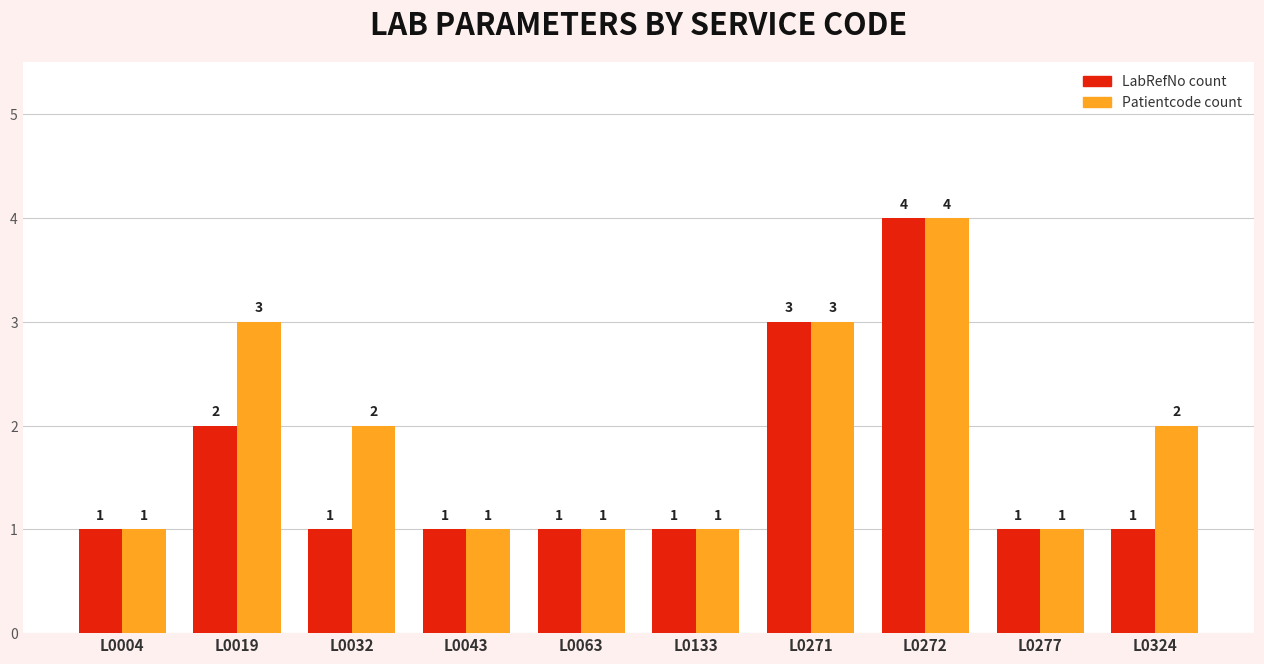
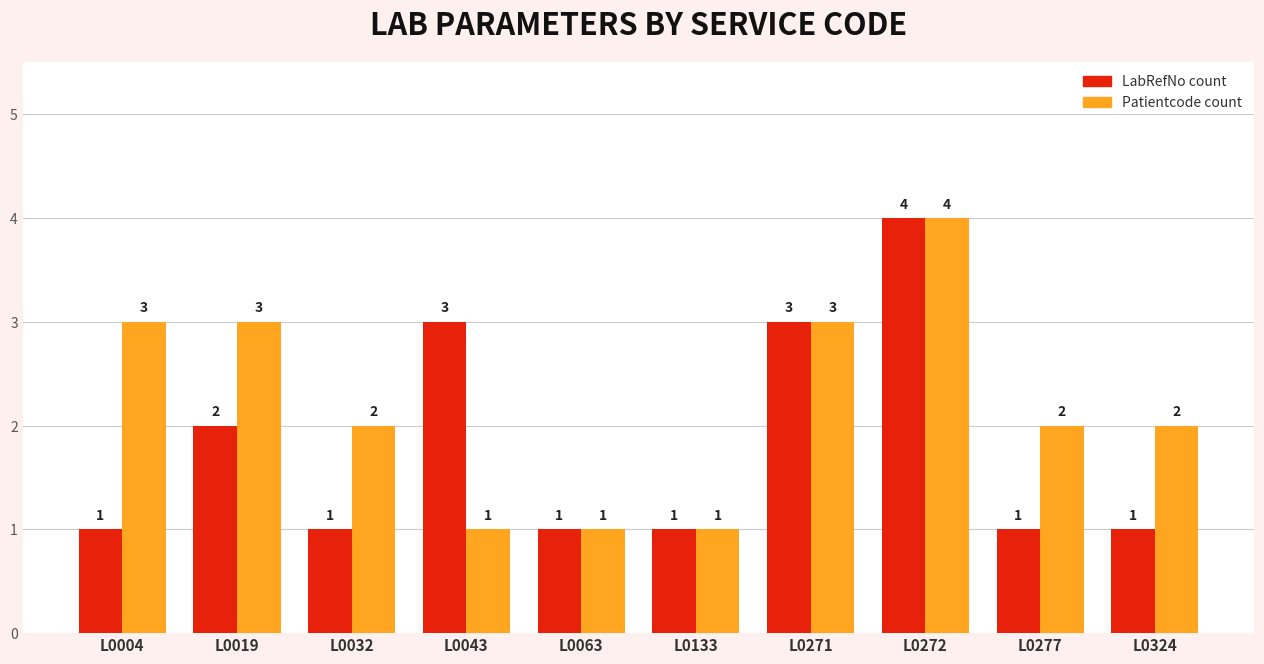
  {
    "LabRefNo count": {
      "L0004": 1,
      "L0019": 2,
      "L0032": 1,
-     "L0043": 1,
+     "L0043": 3,
      "L0063": 1,
      "L0133": 1,
      "L0271": 3,
      "L0272": 4,
      "L0277": 1,
      "L0324": 1
    },
    "Patientcode count": {
-     "L0004": 1,
+     "L0004": 3,
      "L0019": 3,
      "L0032": 2,
      "L0043": 1,
      "L0063": 1,
      "L0133": 1,
      "L0271": 3,
      "L0272": 4,
-     "L0277": 1,
+     "L0277": 2,
      "L0324": 2
    }
  }
